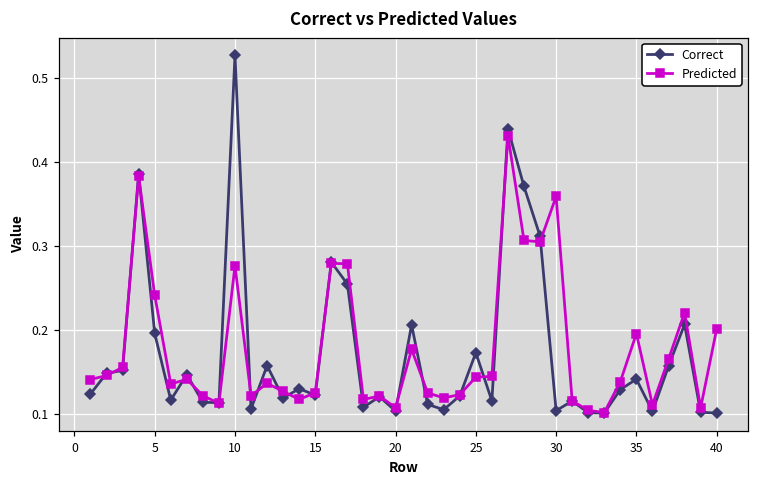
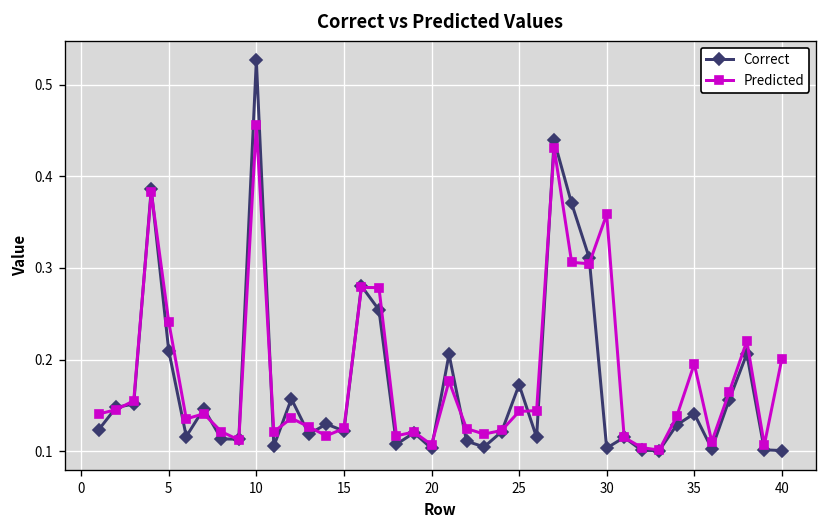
  {
    "Correct": {
-     "5": 0.20,
+     "5": 0.21,
      "10": 0.53,
      "20": 0.10,
      "25": 0.17,
      "30": 0.10,
      "35": 0.14,
      "40": 0.10
    },
    "Predicted": {
      "5": 0.24,
-     "10": 0.28,
+     "10": 0.46,
      "20": 0.11,
      "25": 0.14,
      "30": 0.36,
      "35": 0.20,
      "40": 0.20
    }
  }
